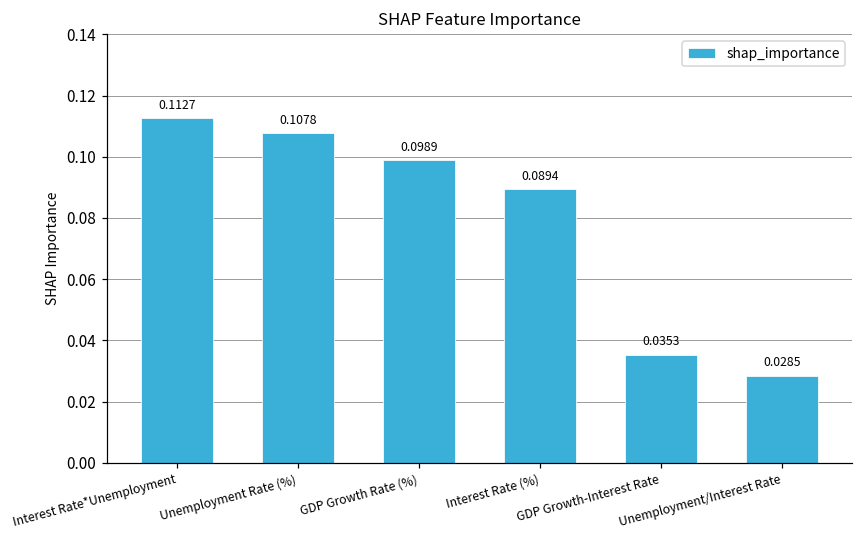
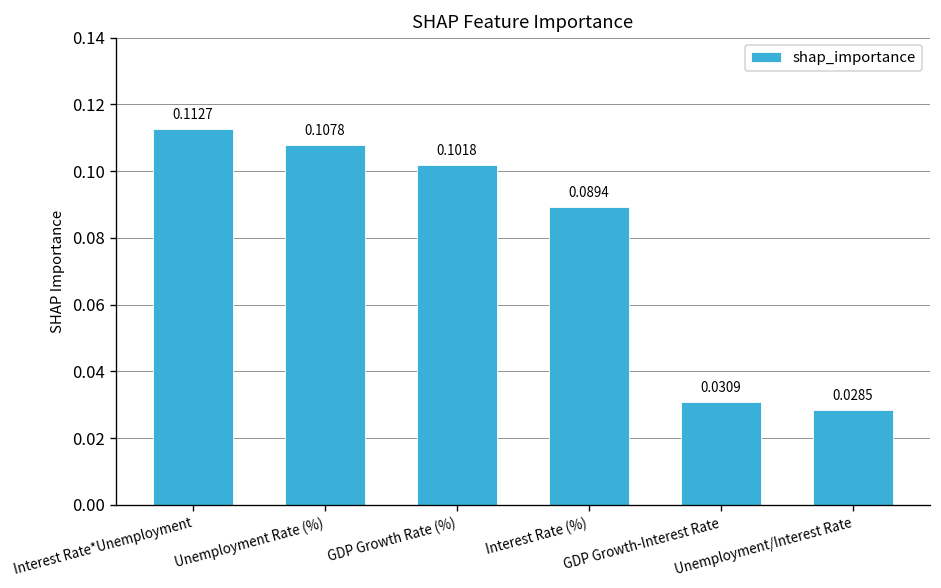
  {
    "Interest Rate*Unemployment": 0.1127,
    "Unemployment Rate (%)": 0.1078,
-   "GDP Growth Rate (%)": 0.0989,
+   "GDP Growth Rate (%)": 0.1018,
    "Interest Rate (%)": 0.0894,
-   "GDP Growth-Interest Rate": 0.0353,
+   "GDP Growth-Interest Rate": 0.0309,
    "Unemployment/Interest Rate": 0.0285
  }
